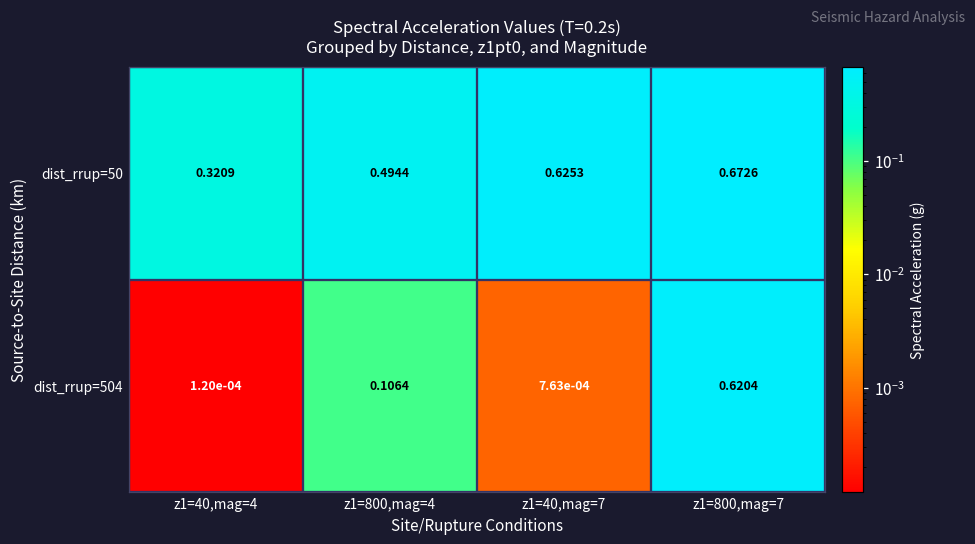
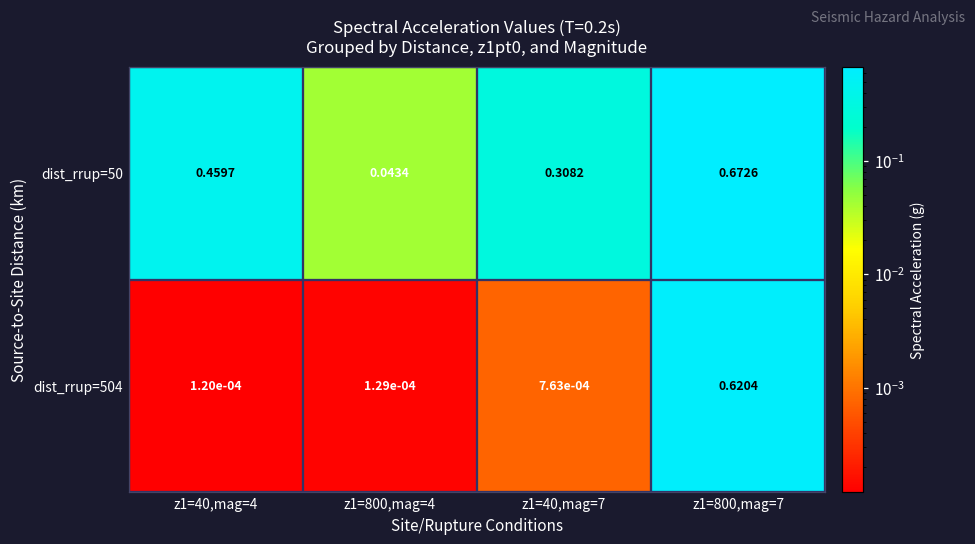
  {
    "dist_rrup=50": {
-     "z1=40,mag=4": "0.3209",
-     "z1=800,mag=4": "0.4944",
-     "z1=40,mag=7": "0.6253",
+     "z1=40,mag=4": "0.4597",
+     "z1=800,mag=4": "0.0434",
+     "z1=40,mag=7": "0.3082",
      "z1=800,mag=7": "0.6726"
    },
    "dist_rrup=504": {
      "z1=40,mag=4": "1.20e-04",
-     "z1=800,mag=4": "0.1064",
+     "z1=800,mag=4": "1.29e-04",
      "z1=40,mag=7": "7.63e-04",
      "z1=800,mag=7": "0.6204"
    }
  }
